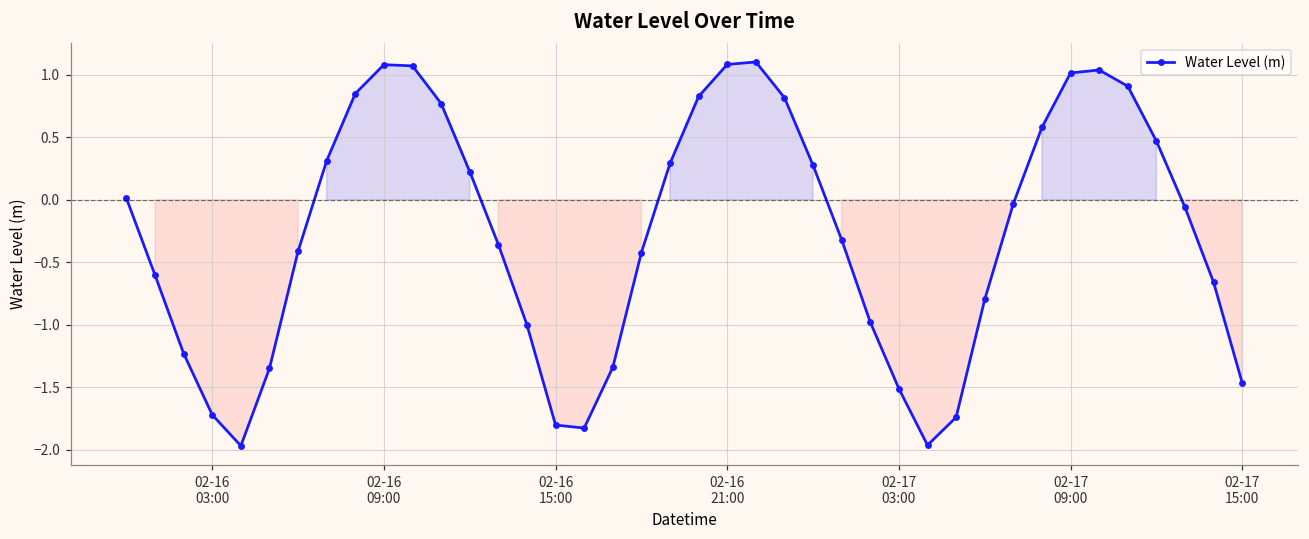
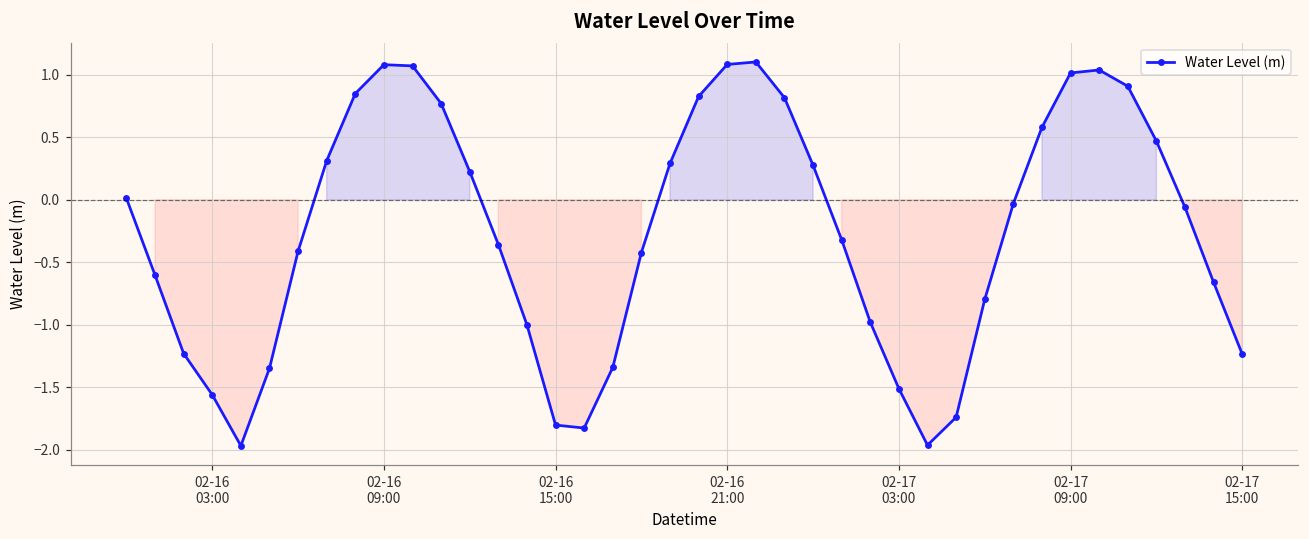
  {
-   "02-16 03:00": -1.72,
+   "02-16 03:00": -1.56,
    "02-16 09:00": 1.08,
    "02-16 15:00": -1.80,
    "02-16 21:00": 1.08,
    "02-17 03:00": -1.51,
    "02-17 09:00": 1.02,
-   "02-17 15:00": -1.47
+   "02-17 15:00": -1.23
  }
